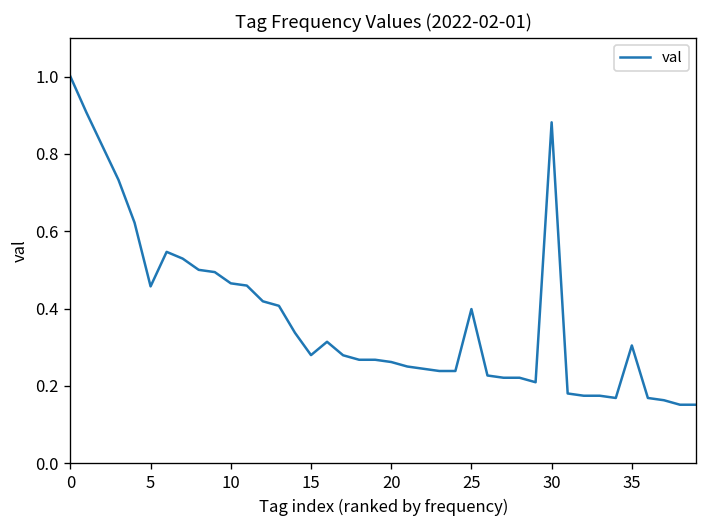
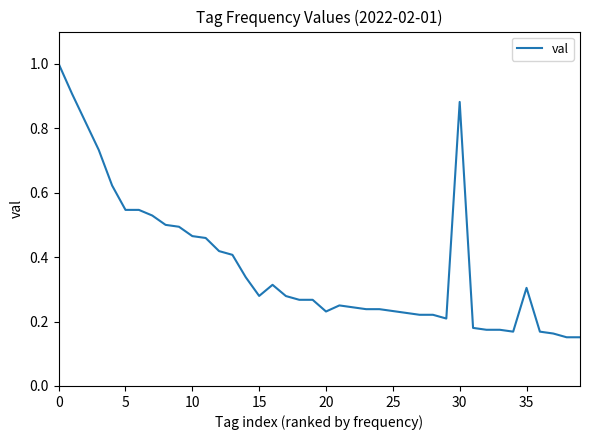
  {
    "0": 1.00,
-   "5": 0.46,
+   "5": 0.55,
    "10": 0.47,
    "15": 0.28,
-   "20": 0.26,
-   "25": 0.40,
+   "20": 0.23,
+   "25": 0.23,
    "30": 0.88,
    "35": 0.30
  }
